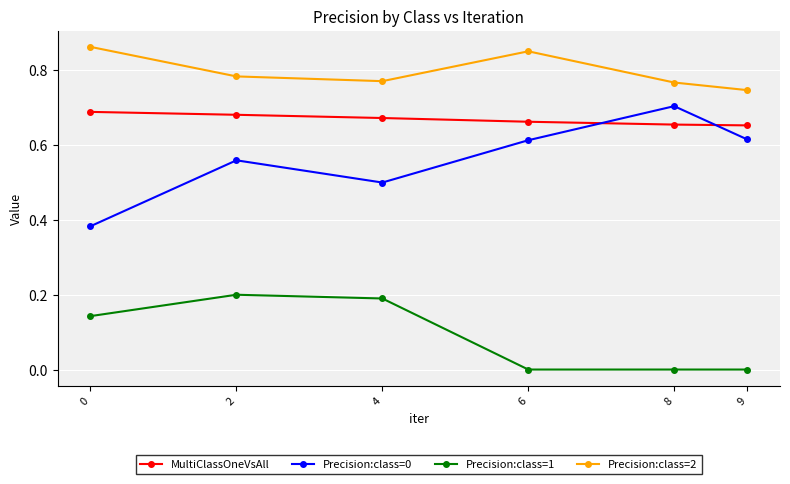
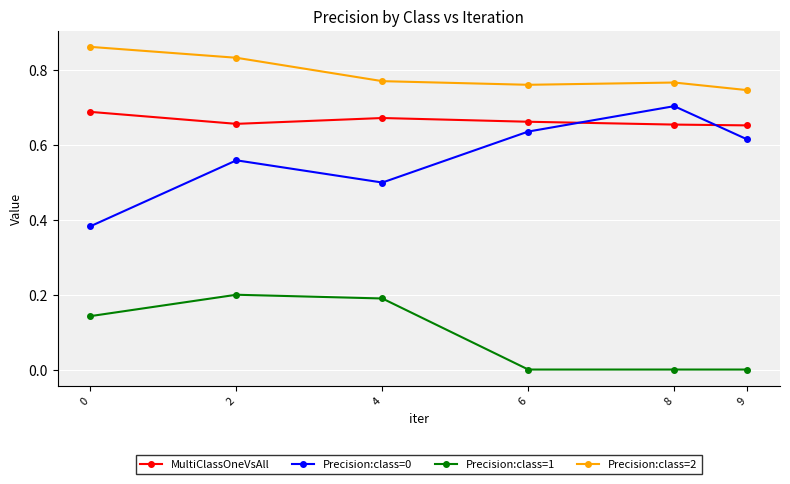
  {
    "MultiClassOneVsAll": {
      "0": 0.69,
-     "2": 0.68,
+     "2": 0.66,
      "4": 0.67,
      "6": 0.66,
      "8": 0.65,
      "9": 0.65
    },
    "Precision:class=0": {
      "0": 0.38,
      "2": 0.56,
      "4": 0.50,
-     "6": 0.61,
+     "6": 0.64,
      "8": 0.70,
      "9": 0.62
    },
    "Precision:class=1": {
      "0": 0.14,
      "2": 0.20,
      "4": 0.19,
      "6": 0.00,
      "8": 0.00,
      "9": 0.00
    },
    "Precision:class=2": {
      "0": 0.86,
-     "2": 0.78,
+     "2": 0.83,
      "4": 0.77,
-     "6": 0.85,
+     "6": 0.76,
      "8": 0.77,
      "9": 0.75
    }
  }
